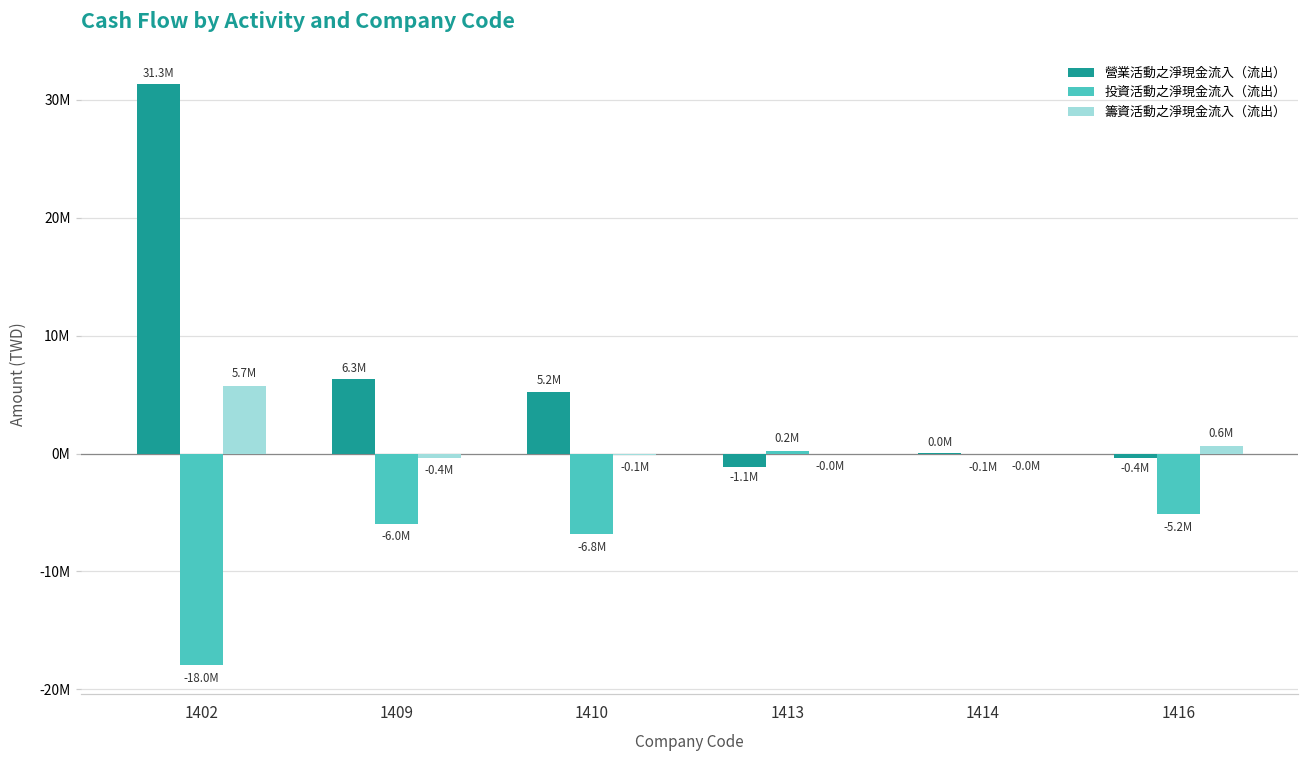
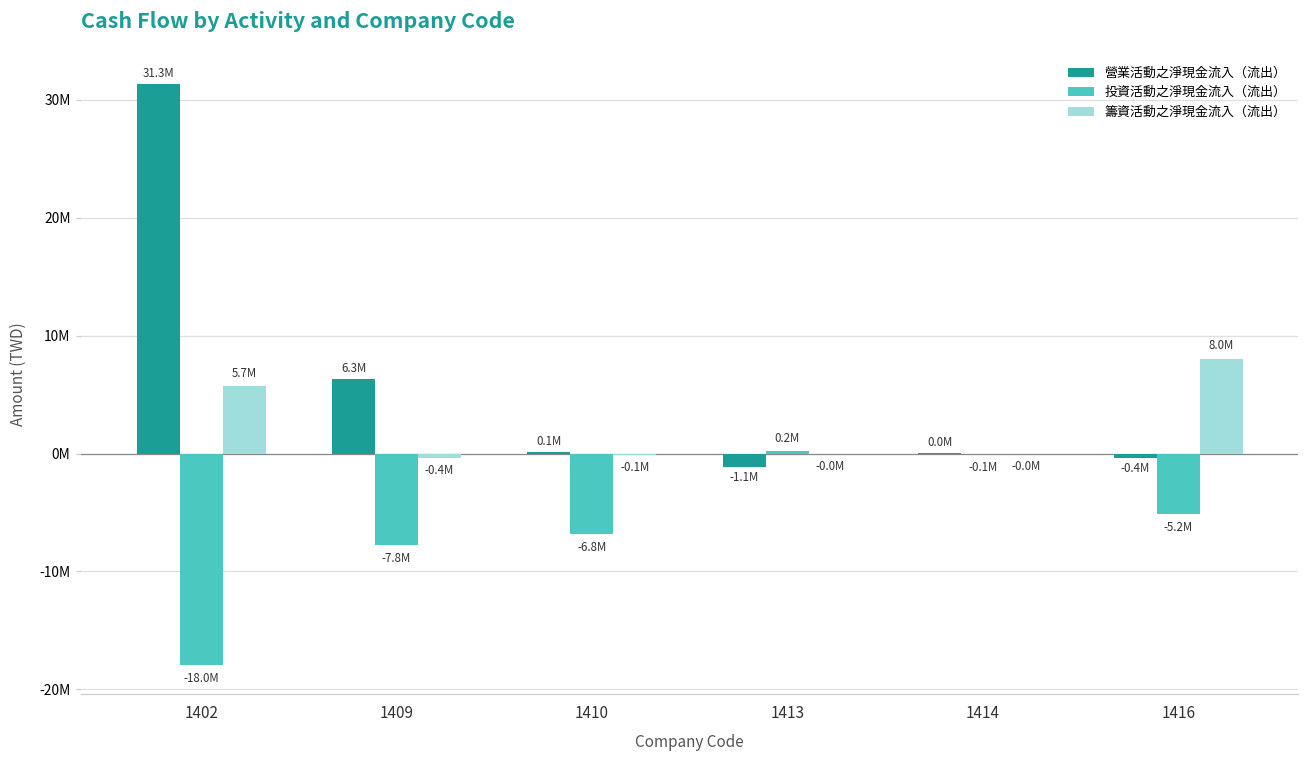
  {
    "營業活動之淨現金流入（流出）": {
      "1402": "31.3M",
      "1409": "6.3M",
-     "1410": "5.2M",
+     "1410": "0.1M",
      "1413": "-1.1M",
      "1416": "-0.4M"
    },
    "投資活動之淨現金流入（流出）": {
      "1402": "-18.0M",
-     "1409": "-6.0M",
+     "1409": "-7.8M",
      "1410": "-6.8M",
      "1413": "0.2M",
      "1414": "-0.1M",
      "1416": "-5.2M"
    },
    "籌資活動之淨現金流入（流出）": {
      "1402": "5.7M",
      "1409": "-0.4M",
      "1410": "-0.1M",
-     "1416": "0.6M"
+     "1416": "8.0M"
    }
  }
